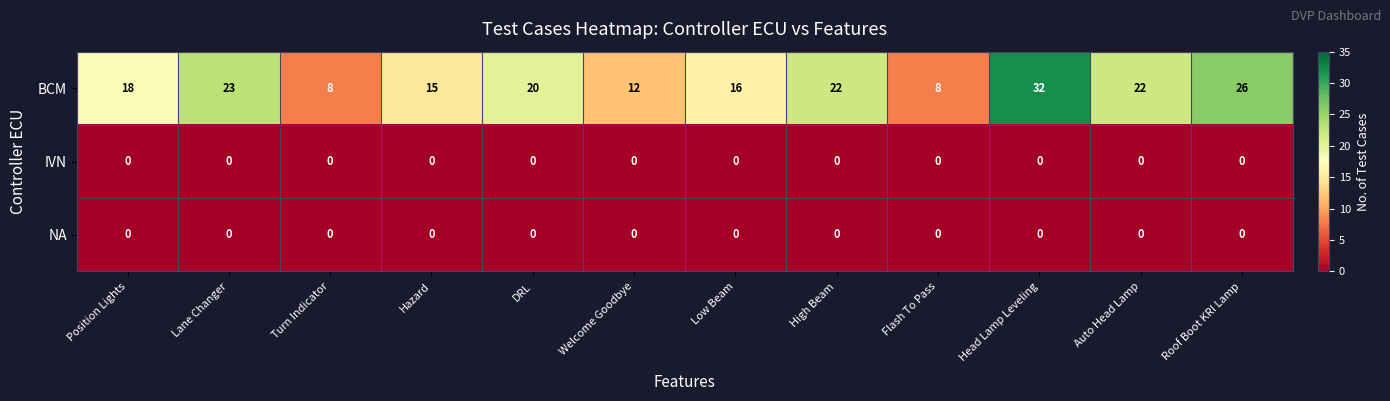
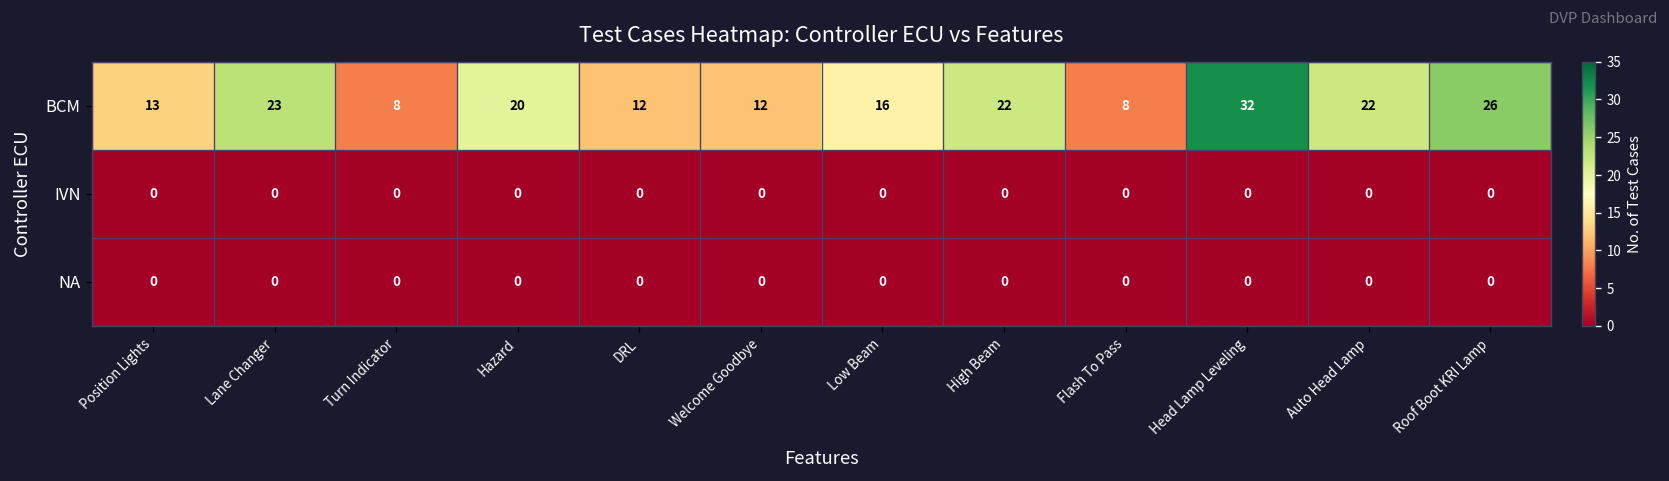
  {
    "BCM": {
-     "Position Lights": 18,
+     "Position Lights": 13,
      "Lane Changer": 23,
      "Turn Indicator": 8,
-     "Hazard": 15,
-     "DRL": 20,
+     "Hazard": 20,
+     "DRL": 12,
      "Welcome Goodbye": 12,
      "Low Beam": 16,
      "High Beam": 22,
      "Flash To Pass": 8,
      "Head Lamp Leveling": 32,
      "Auto Head Lamp": 22,
      "Roof Boot KRI Lamp": 26
    },
    "IVN": {
      "Position Lights": 0,
      "Lane Changer": 0,
      "Turn Indicator": 0,
      "Hazard": 0,
      "DRL": 0,
      "Welcome Goodbye": 0,
      "Low Beam": 0,
      "High Beam": 0,
      "Flash To Pass": 0,
      "Head Lamp Leveling": 0,
      "Auto Head Lamp": 0,
      "Roof Boot KRI Lamp": 0
    },
    "NA": {
      "Position Lights": 0,
      "Lane Changer": 0,
      "Turn Indicator": 0,
      "Hazard": 0,
      "DRL": 0,
      "Welcome Goodbye": 0,
      "Low Beam": 0,
      "High Beam": 0,
      "Flash To Pass": 0,
      "Head Lamp Leveling": 0,
      "Auto Head Lamp": 0,
      "Roof Boot KRI Lamp": 0
    }
  }
